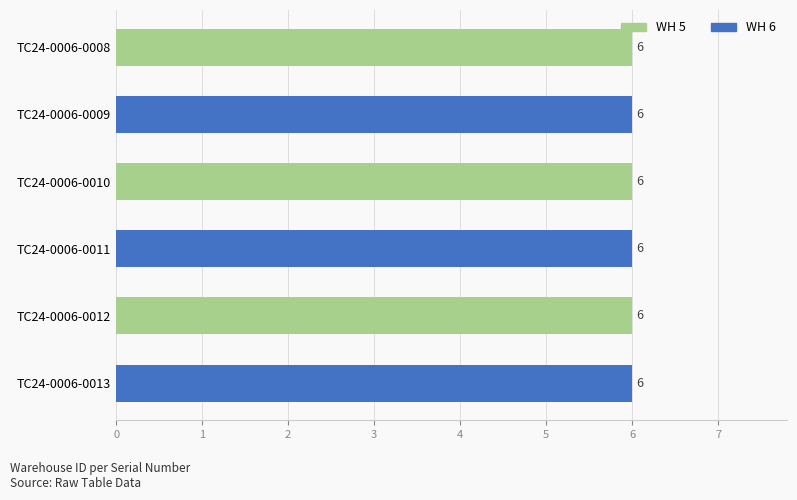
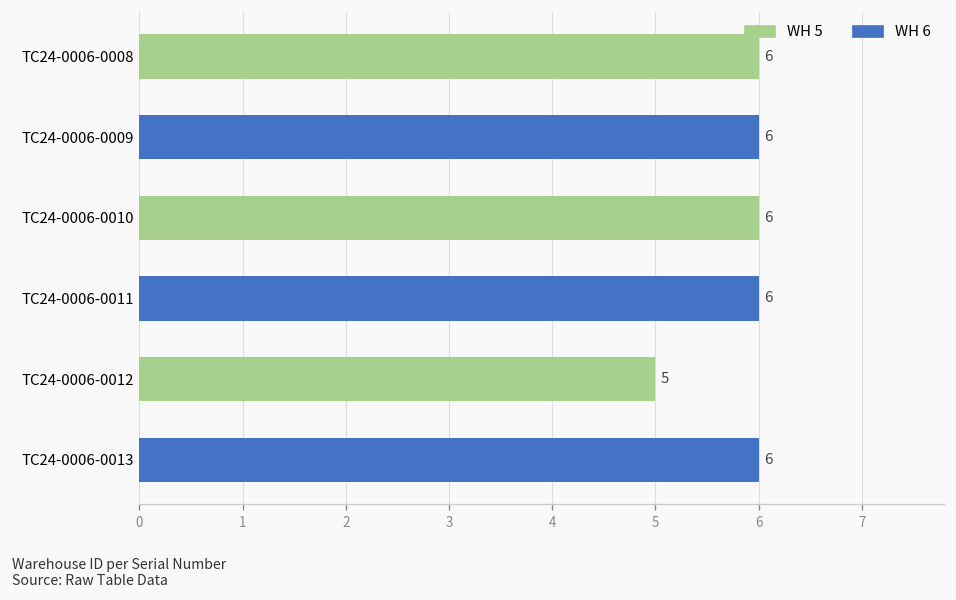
  {
    "TC24-0006-0008": 6,
    "TC24-0006-0009": 6,
    "TC24-0006-0010": 6,
    "TC24-0006-0011": 6,
-   "TC24-0006-0012": 6,
+   "TC24-0006-0012": 5,
    "TC24-0006-0013": 6
  }
